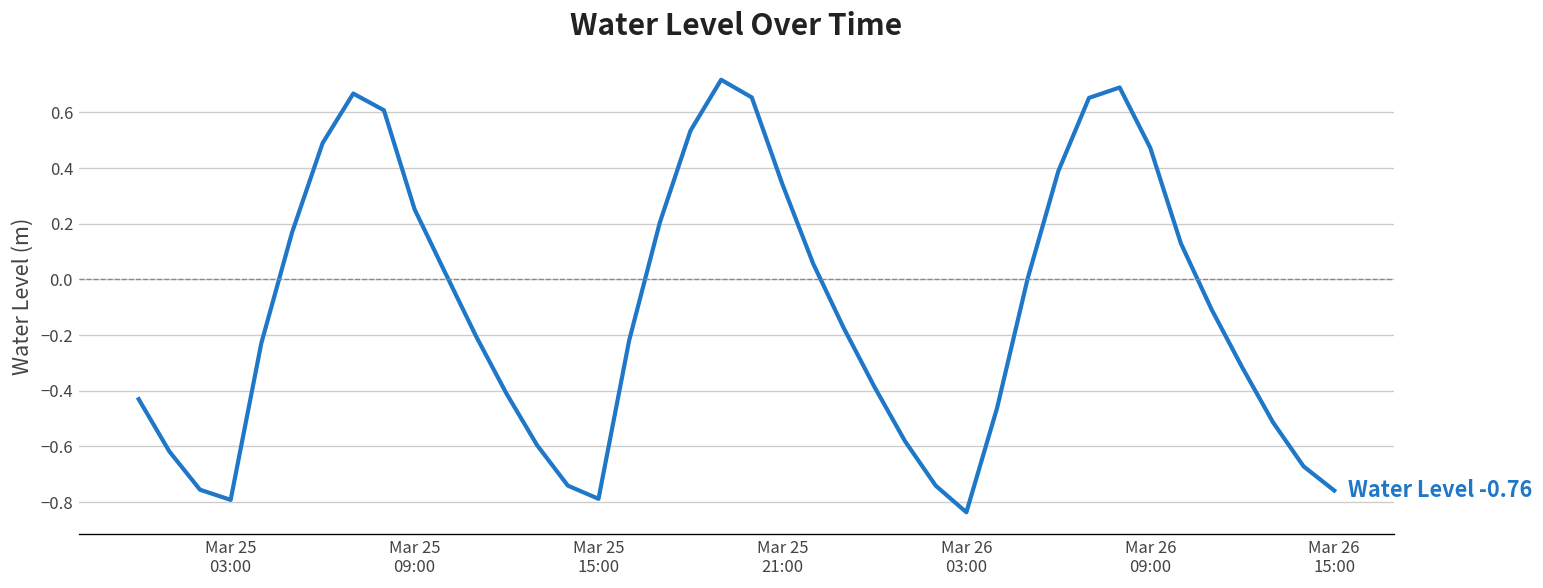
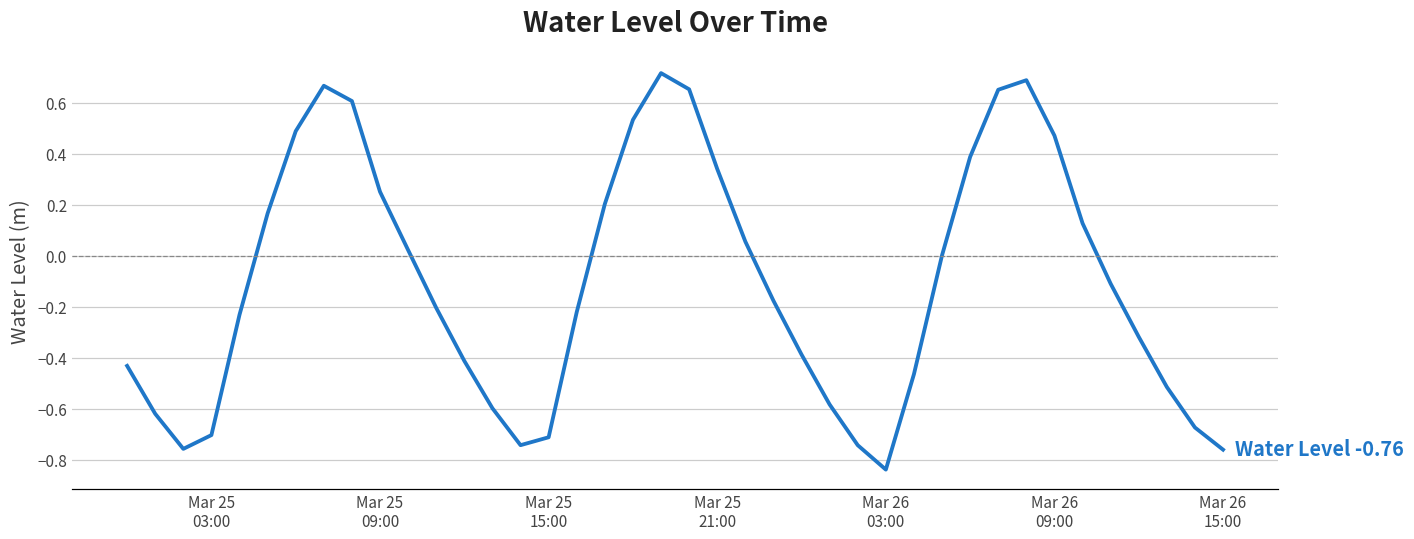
  {
-   "Mar 25 03:00": -0.79,
+   "Mar 25 03:00": -0.70,
    "Mar 25 09:00": 0.25,
-   "Mar 25 15:00": -0.79,
+   "Mar 25 15:00": -0.71,
    "Mar 25 21:00": 0.34,
    "Mar 26 03:00": -0.84,
    "Mar 26 09:00": 0.47
  }
